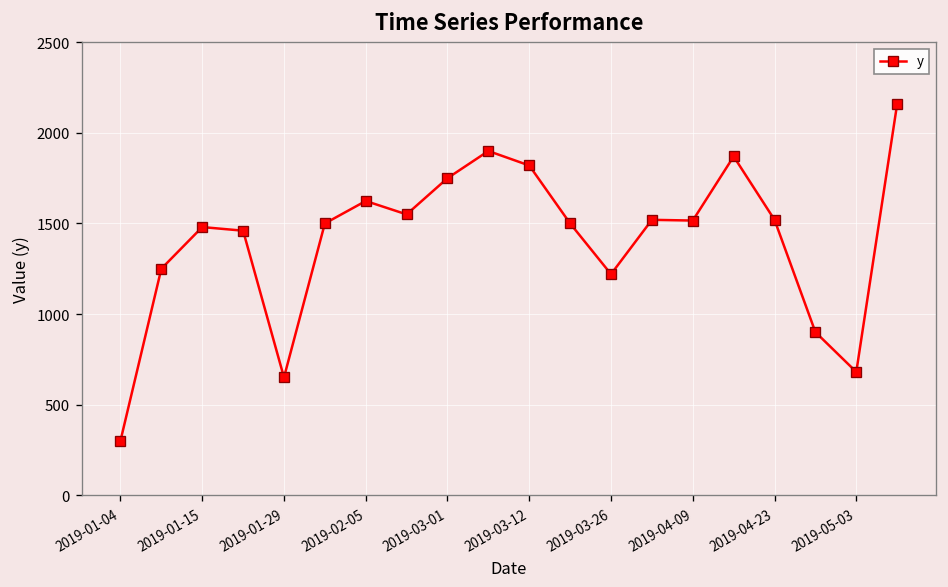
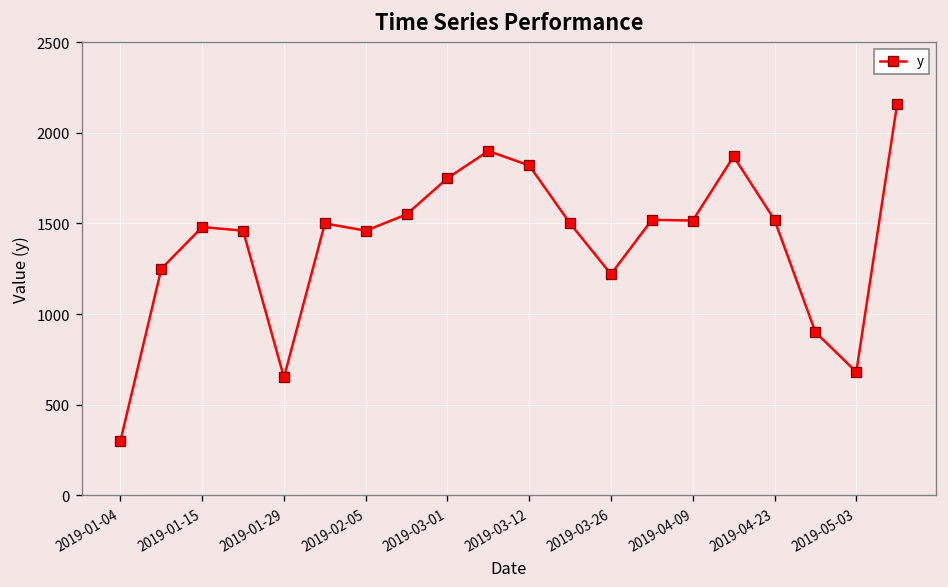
  {
    "2019-01-04": 300,
    "2019-01-15": 1480,
    "2019-01-29": 650,
-   "2019-02-05": 1620,
+   "2019-02-05": 1460,
    "2019-03-01": 1750,
    "2019-03-12": 1820,
    "2019-03-26": 1220,
    "2019-04-09": 1520,
    "2019-04-23": 1520,
    "2019-05-03": 680
  }
